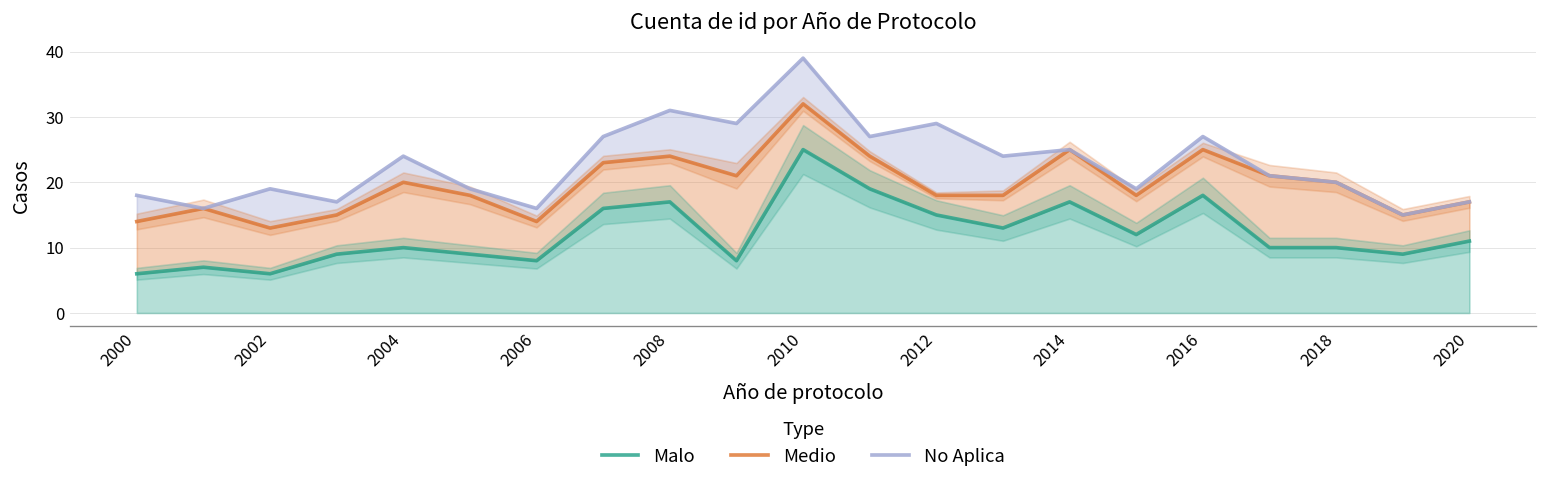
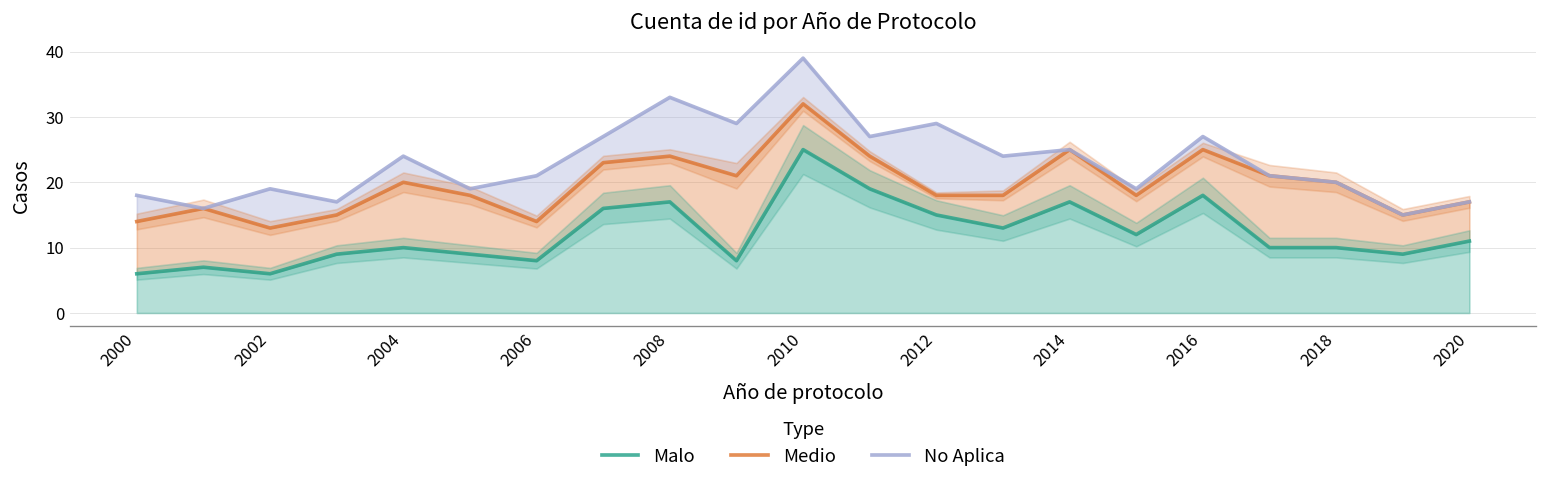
  {
    "No Aplica": {
      "2000": 4,
      "2002": 6,
      "2004": 4,
-     "2006": 2,
-     "2008": 7,
+     "2006": 7,
+     "2008": 9,
      "2010": 7,
      "2012": 11,
      "2016": 2
    }
  }
